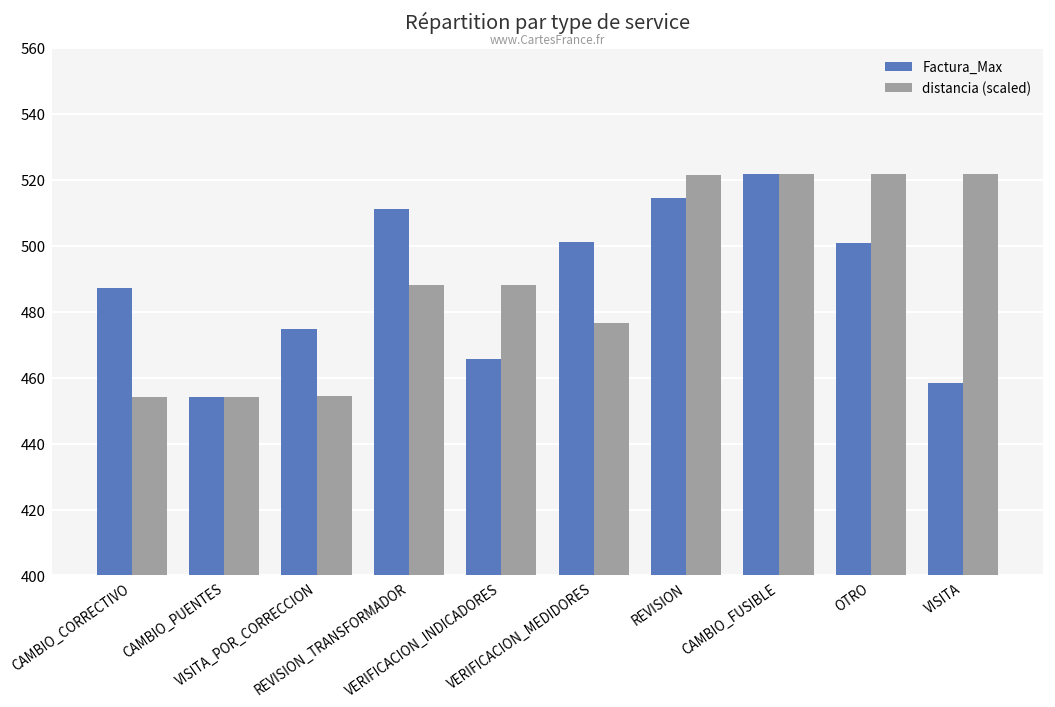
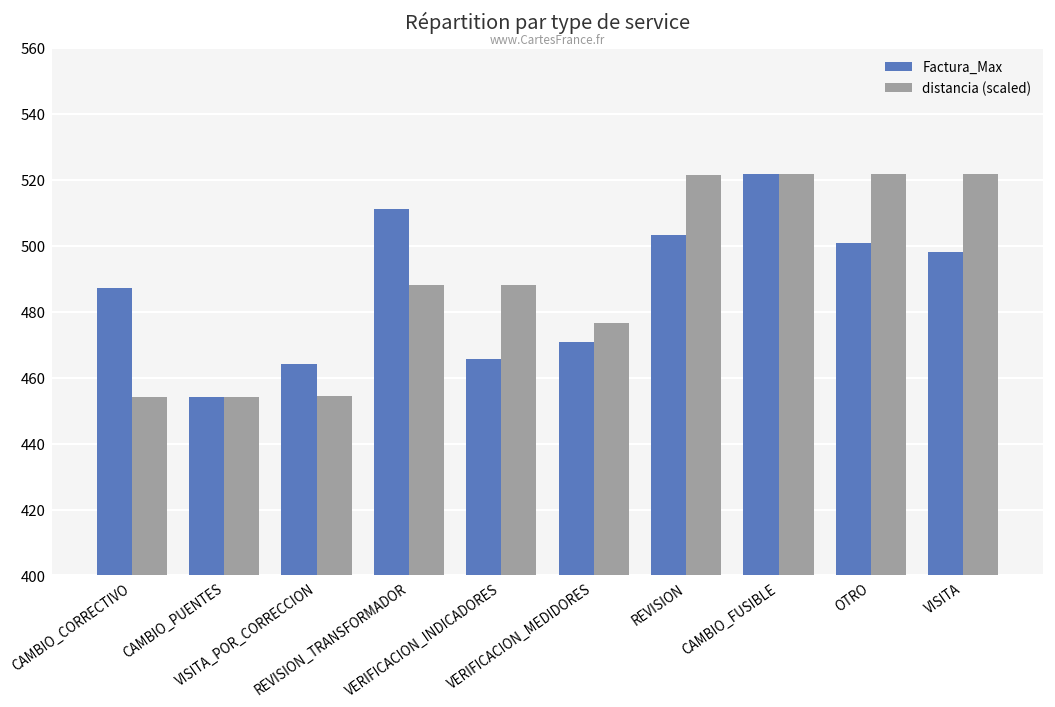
  {
    "Factura_Max": {
      "CAMBIO_CORRECTIVO": 487,
      "CAMBIO_PUENTES": 454,
-     "VISITA_POR_CORRECCION": 475,
+     "VISITA_POR_CORRECCION": 464,
      "REVISION_TRANSFORMADOR": 511,
      "VERIFICACION_INDICADORES": 466,
-     "VERIFICACION_MEDIDORES": 501,
-     "REVISION": 514,
+     "VERIFICACION_MEDIDORES": 471,
+     "REVISION": 503,
      "CAMBIO_FUSIBLE": 522,
      "OTRO": 501,
-     "VISITA": 458
+     "VISITA": 498
    },
    "distancia (scaled)": {
      "CAMBIO_CORRECTIVO": 454,
      "CAMBIO_PUENTES": 454,
      "VISITA_POR_CORRECCION": 454,
      "REVISION_TRANSFORMADOR": 488,
      "VERIFICACION_INDICADORES": 488,
      "VERIFICACION_MEDIDORES": 477,
      "REVISION": 522,
      "CAMBIO_FUSIBLE": 522,
      "OTRO": 522,
      "VISITA": 522
    }
  }
